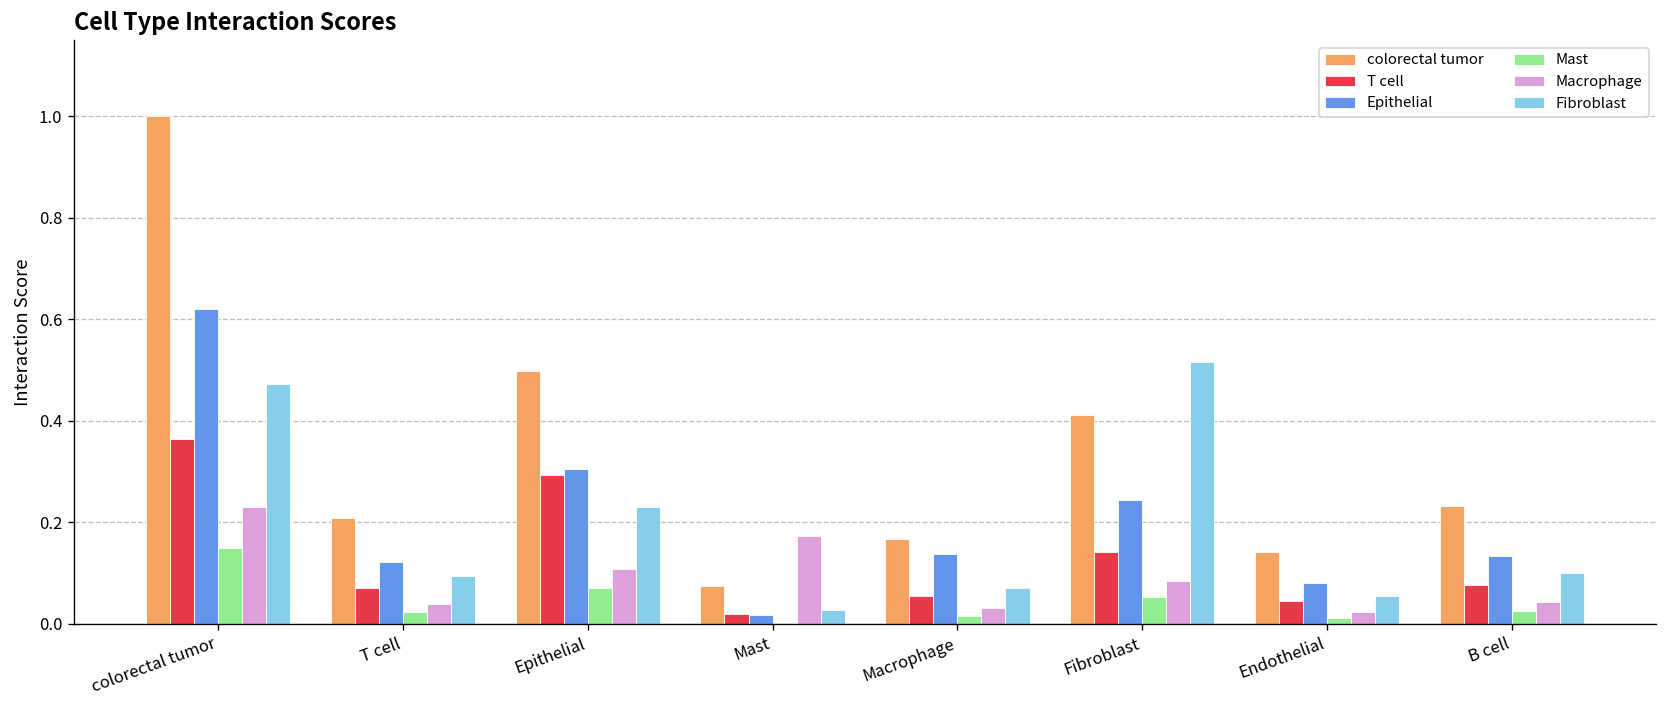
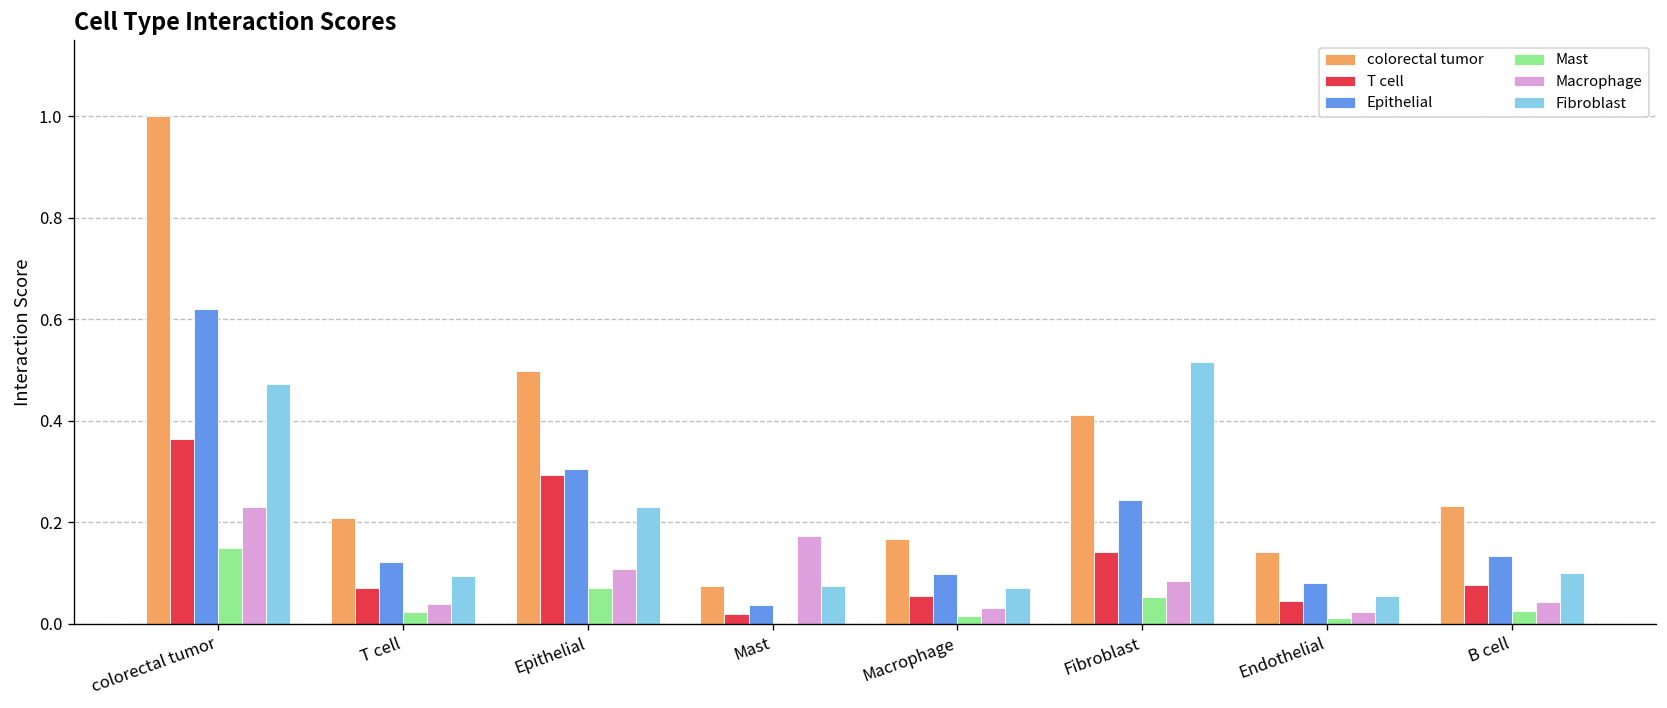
  {
    "colorectal tumor": {
      "colorectal tumor": 1.00,
      "T cell": 0.21,
      "Epithelial": 0.50,
      "Mast": 0.07,
      "Macrophage": 0.17,
      "Fibroblast": 0.41,
      "Endothelial": 0.14,
      "B cell": 0.23
    },
    "T cell": {
      "colorectal tumor": 0.37,
      "T cell": 0.07,
      "Epithelial": 0.29,
      "Mast": 0.02,
      "Macrophage": 0.06,
      "Fibroblast": 0.14,
      "Endothelial": 0.05,
      "B cell": 0.08
    },
    "Epithelial": {
      "colorectal tumor": 0.62,
      "T cell": 0.12,
      "Epithelial": 0.30,
-     "Mast": 0.02,
-     "Macrophage": 0.14,
+     "Mast": 0.04,
+     "Macrophage": 0.10,
      "Fibroblast": 0.24,
      "Endothelial": 0.08,
      "B cell": 0.13
    },
    "Mast": {
      "colorectal tumor": 0.15,
      "T cell": 0.02,
      "Epithelial": 0.07,
      "Mast": 0.00,
      "Macrophage": 0.01,
      "Fibroblast": 0.05,
      "Endothelial": 0.01,
      "B cell": 0.03
    },
    "Macrophage": {
      "colorectal tumor": 0.23,
      "T cell": 0.04,
      "Epithelial": 0.11,
      "Mast": 0.17,
      "Macrophage": 0.03,
      "Fibroblast": 0.08,
      "Endothelial": 0.02,
      "B cell": 0.04
    },
    "Fibroblast": {
      "colorectal tumor": 0.47,
      "T cell": 0.09,
      "Epithelial": 0.23,
-     "Mast": 0.03,
+     "Mast": 0.07,
      "Macrophage": 0.07,
      "Fibroblast": 0.52,
      "Endothelial": 0.06,
      "B cell": 0.10
    }
  }
